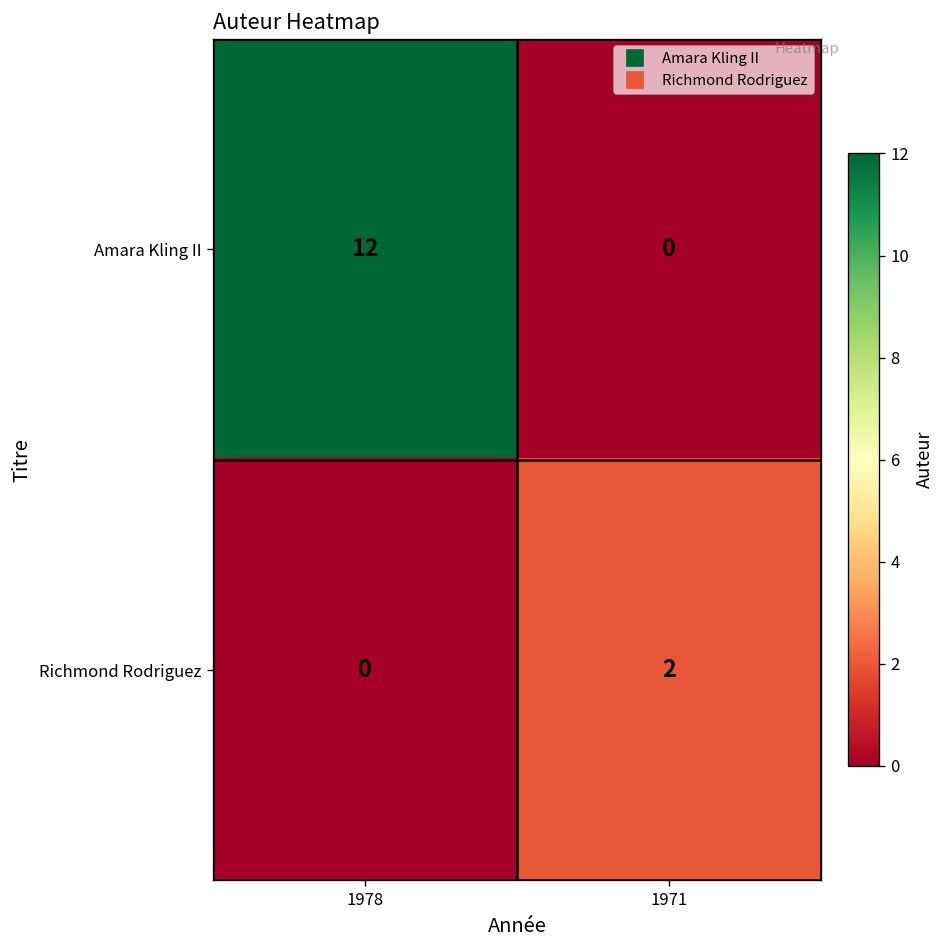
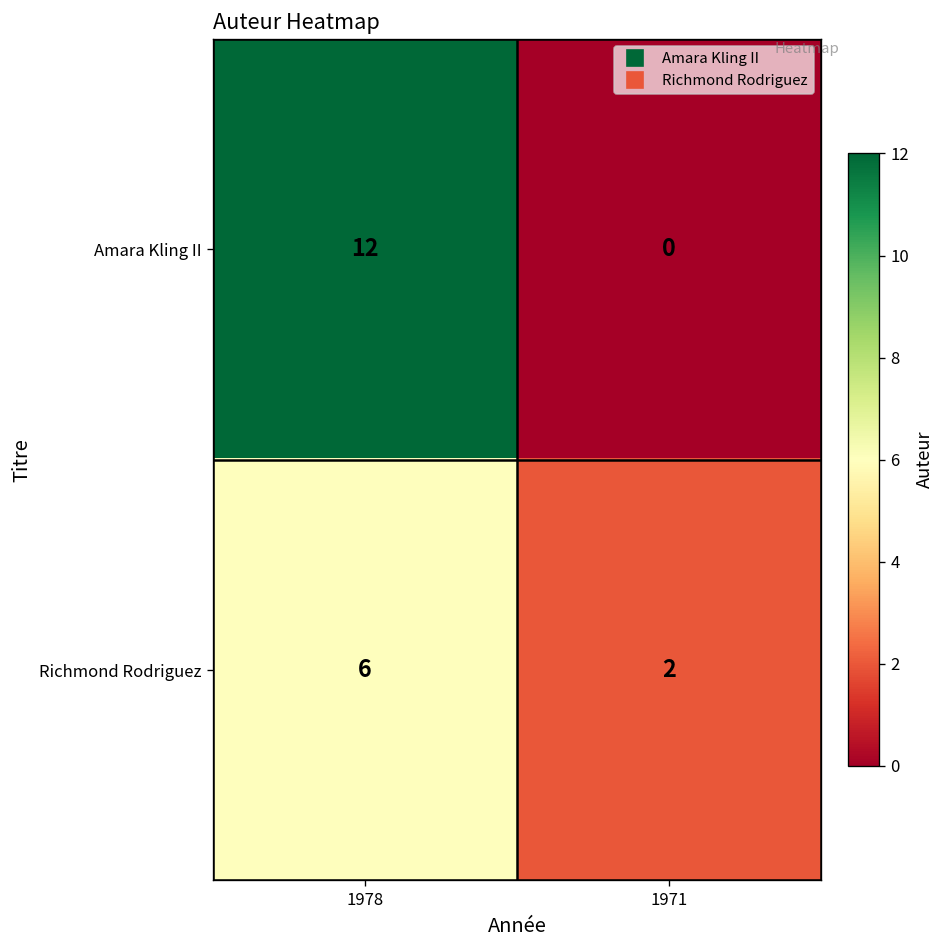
  {
    "Amara Kling II": {
      "1978": 12,
      "1971": 0
    },
    "Richmond Rodriguez": {
-     "1978": 0,
+     "1978": 6,
      "1971": 2
    }
  }
